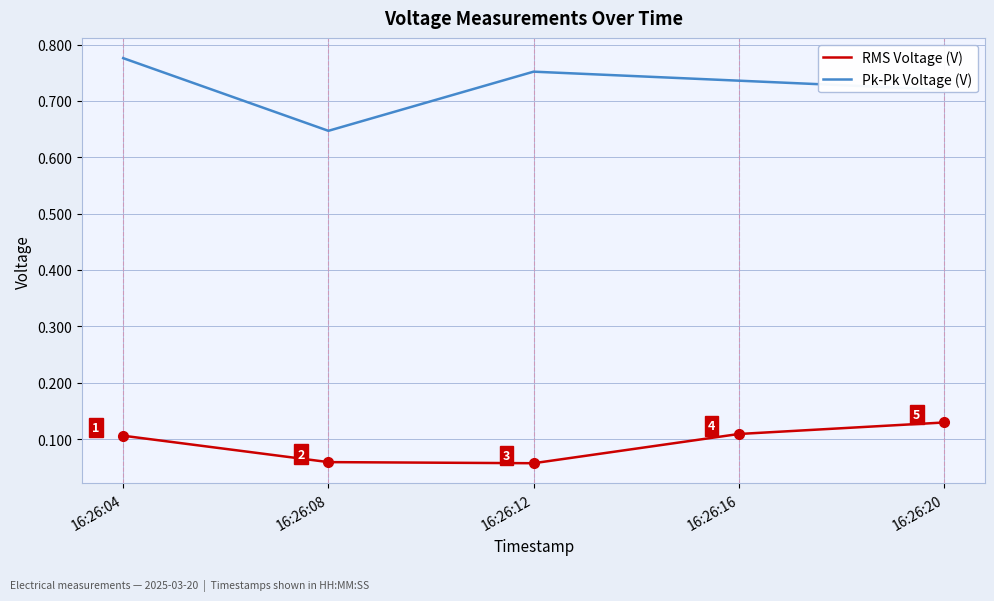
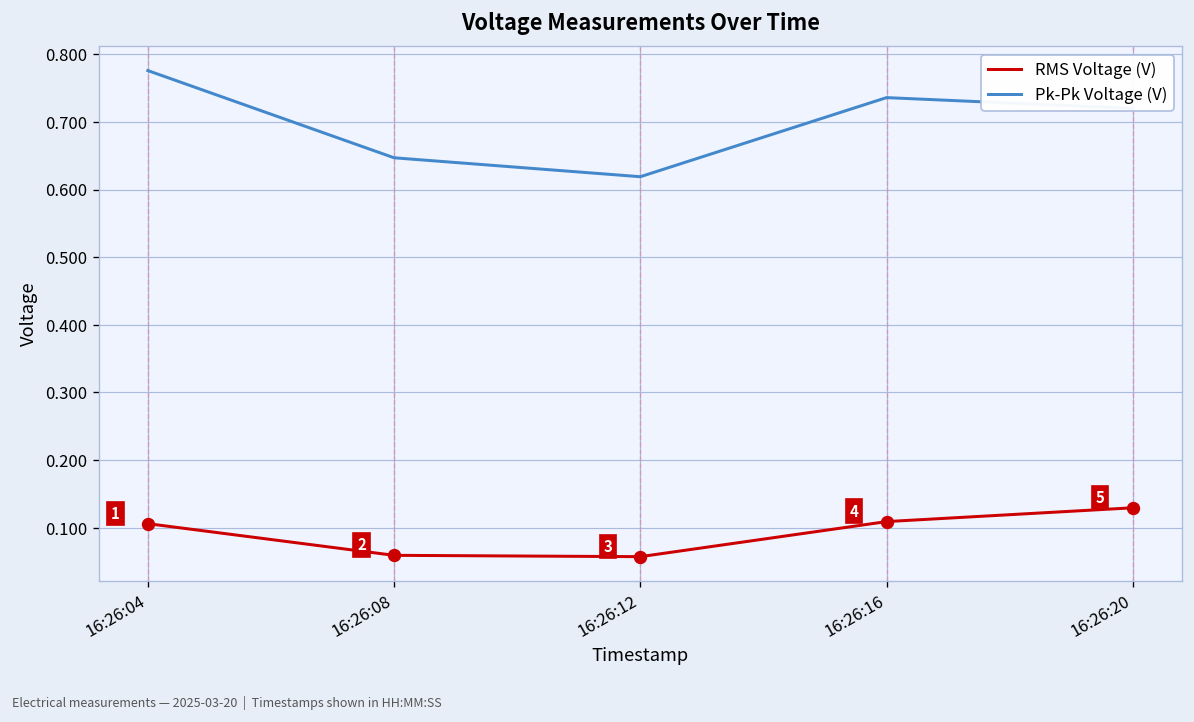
  {
    "Pk-Pk Voltage (V)": {
      "16:26:04": 0.78,
      "16:26:08": 0.65,
-     "16:26:12": 0.75,
+     "16:26:12": 0.62,
      "16:26:16": 0.74
    }
  }
